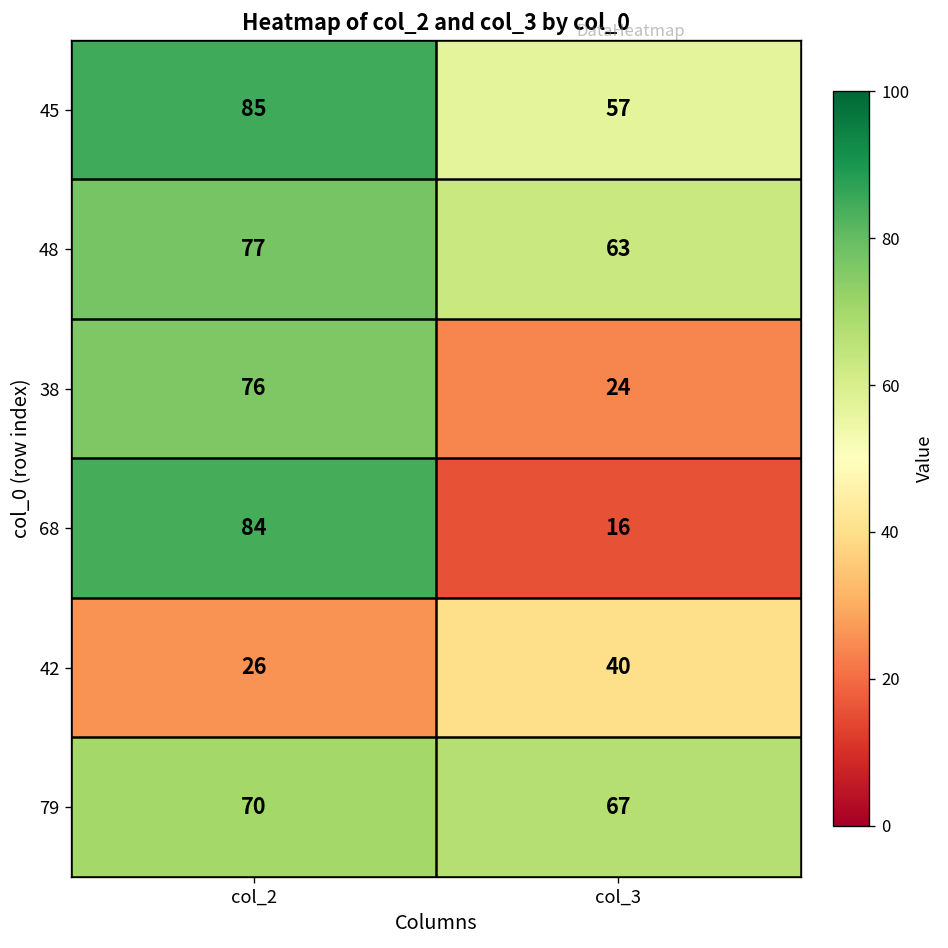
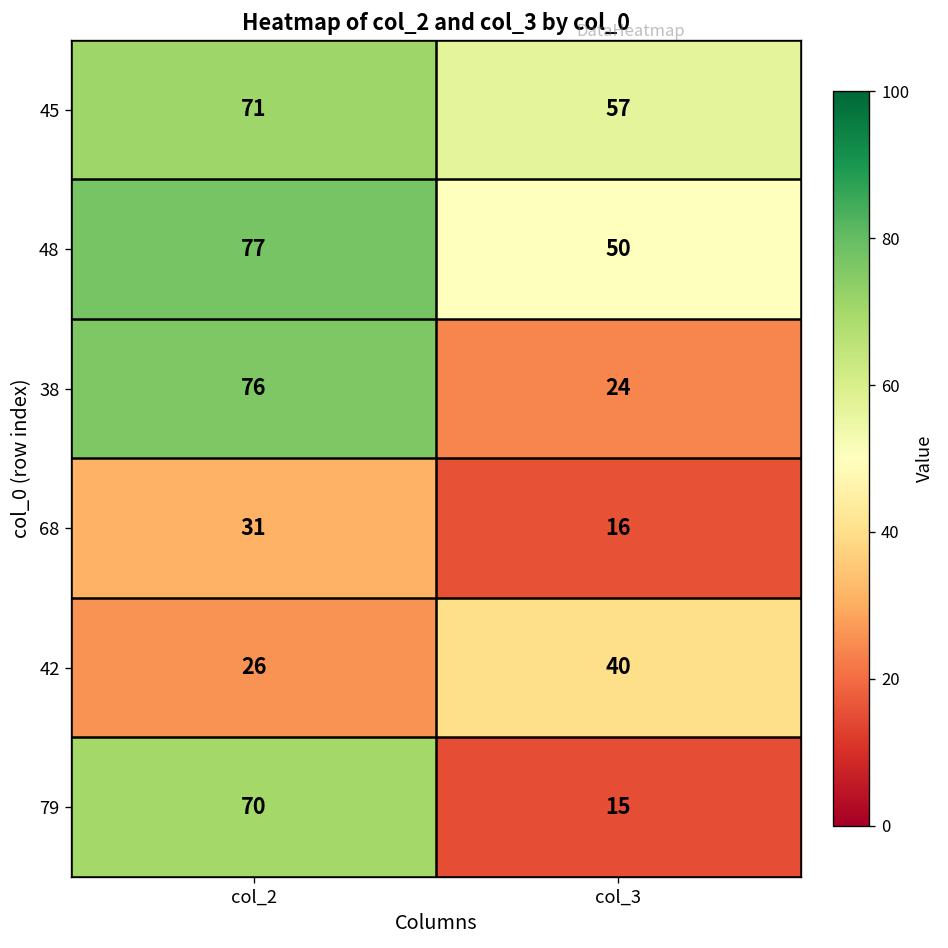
  {
    "45": {
-     "col_2": 85,
+     "col_2": 71,
      "col_3": 57
    },
    "48": {
      "col_2": 77,
-     "col_3": 63
+     "col_3": 50
    },
    "38": {
      "col_2": 76,
      "col_3": 24
    },
    "68": {
-     "col_2": 84,
+     "col_2": 31,
      "col_3": 16
    },
    "42": {
      "col_2": 26,
      "col_3": 40
    },
    "79": {
      "col_2": 70,
-     "col_3": 67
+     "col_3": 15
    }
  }
